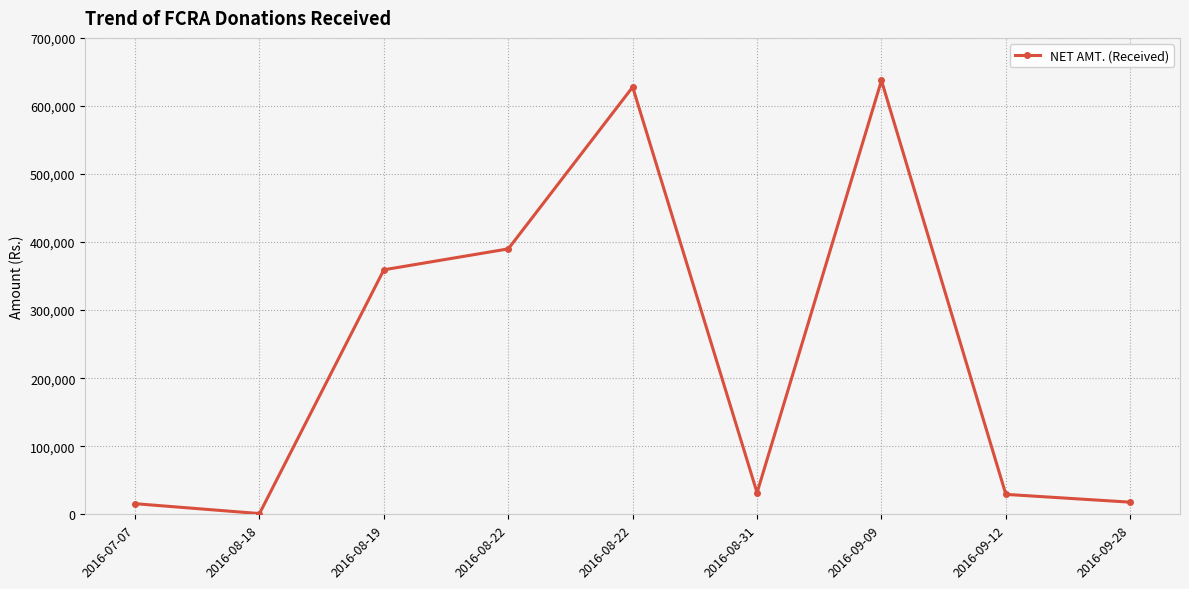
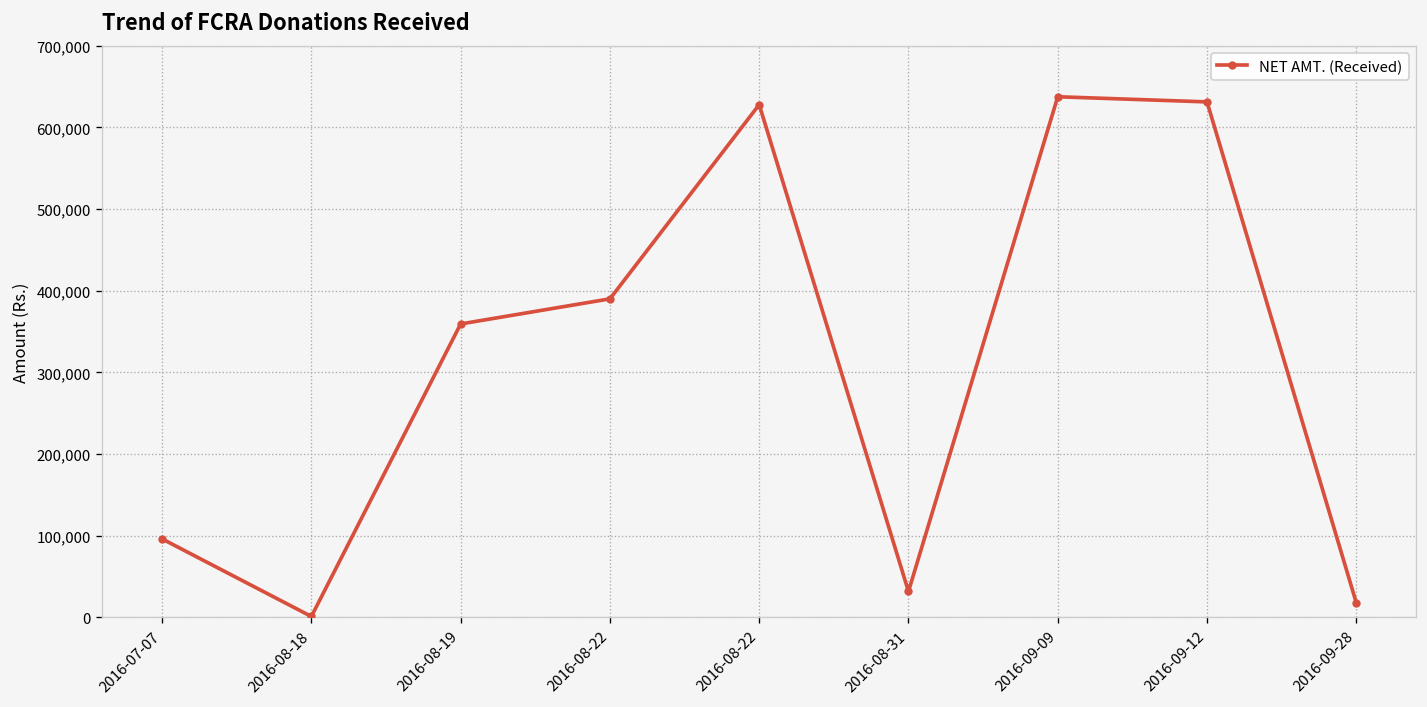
  {
-   "2016-07-07": "20,000",
+   "2016-07-07": "100,000",
    "2016-08-18": "0",
    "2016-08-19": "360,000",
    "2016-08-31": "30,000",
    "2016-09-09": "640,000",
-   "2016-09-12": "30,000",
+   "2016-09-12": "630,000",
    "2016-09-28": "20,000"
  }
